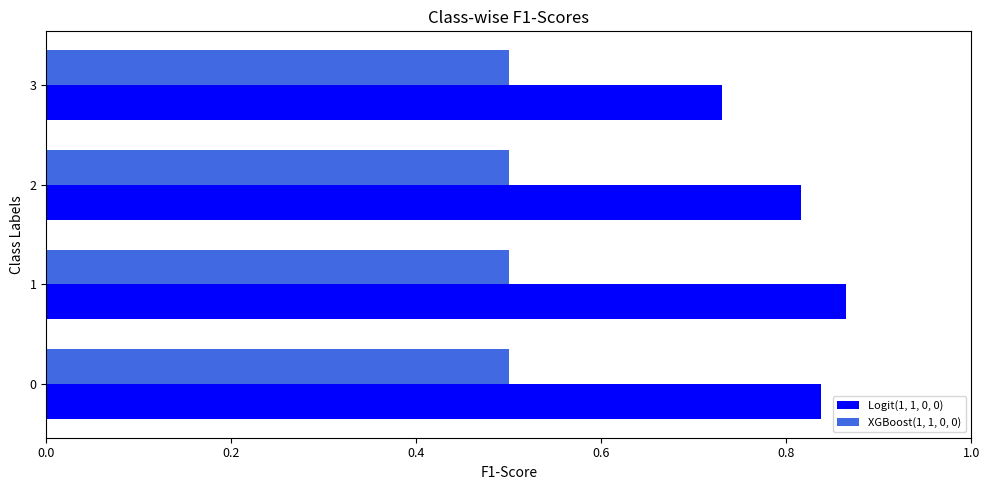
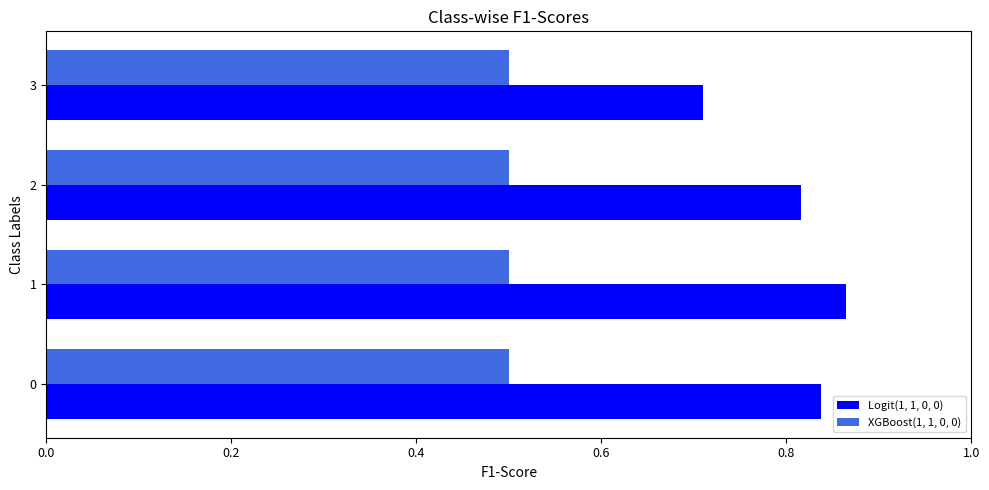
  {
    "Logit(1, 1, 0, 0)": {
-     "3": 0.73,
+     "3": 0.71,
      "2": 0.82,
      "1": 0.86,
      "0": 0.84
    },
    "XGBoost(1, 1, 0, 0)": {
      "3": 0.50,
      "2": 0.50,
      "1": 0.50,
      "0": 0.50
    }
  }
